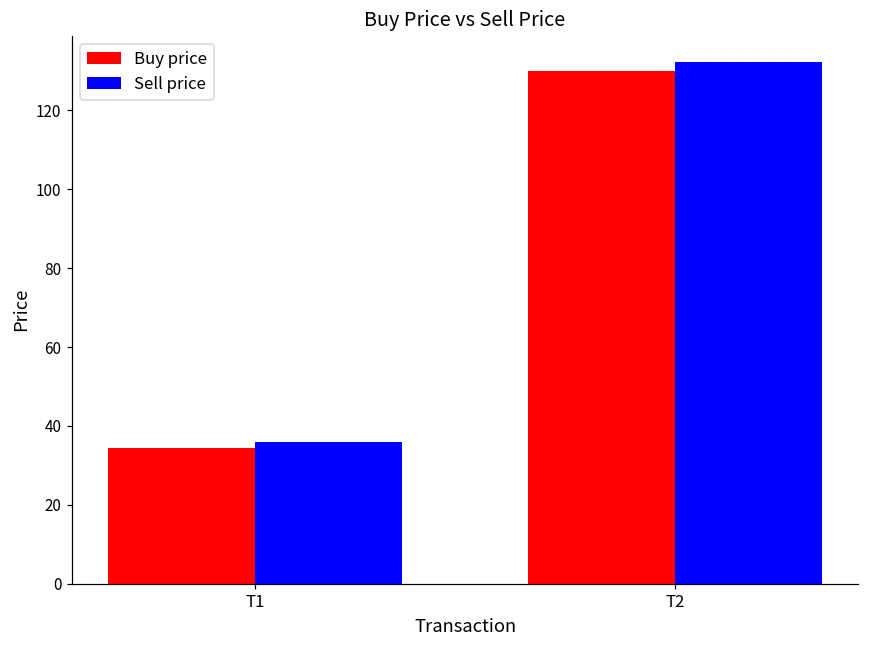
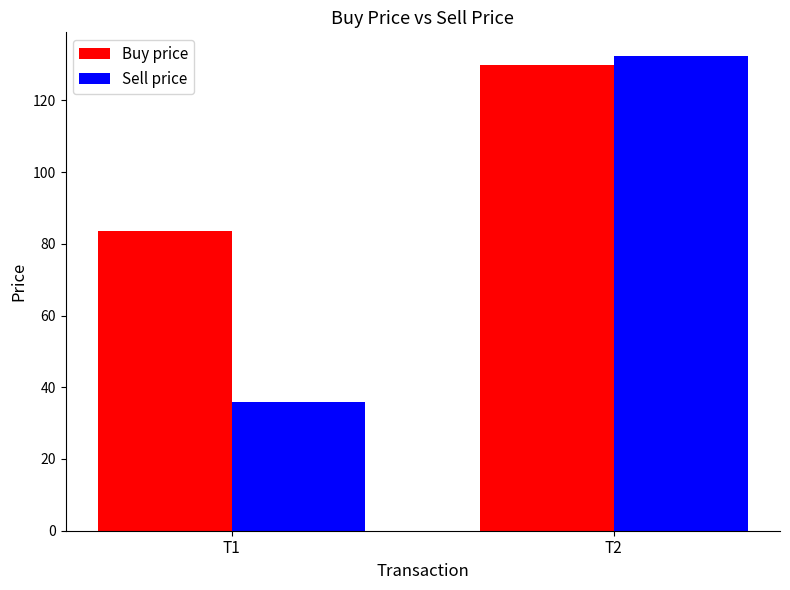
  {
    "Buy price": {
-     "T1": 34,
+     "T1": 84,
      "T2": 130
    },
    "Sell price": {
      "T1": 36,
      "T2": 132
    }
  }
